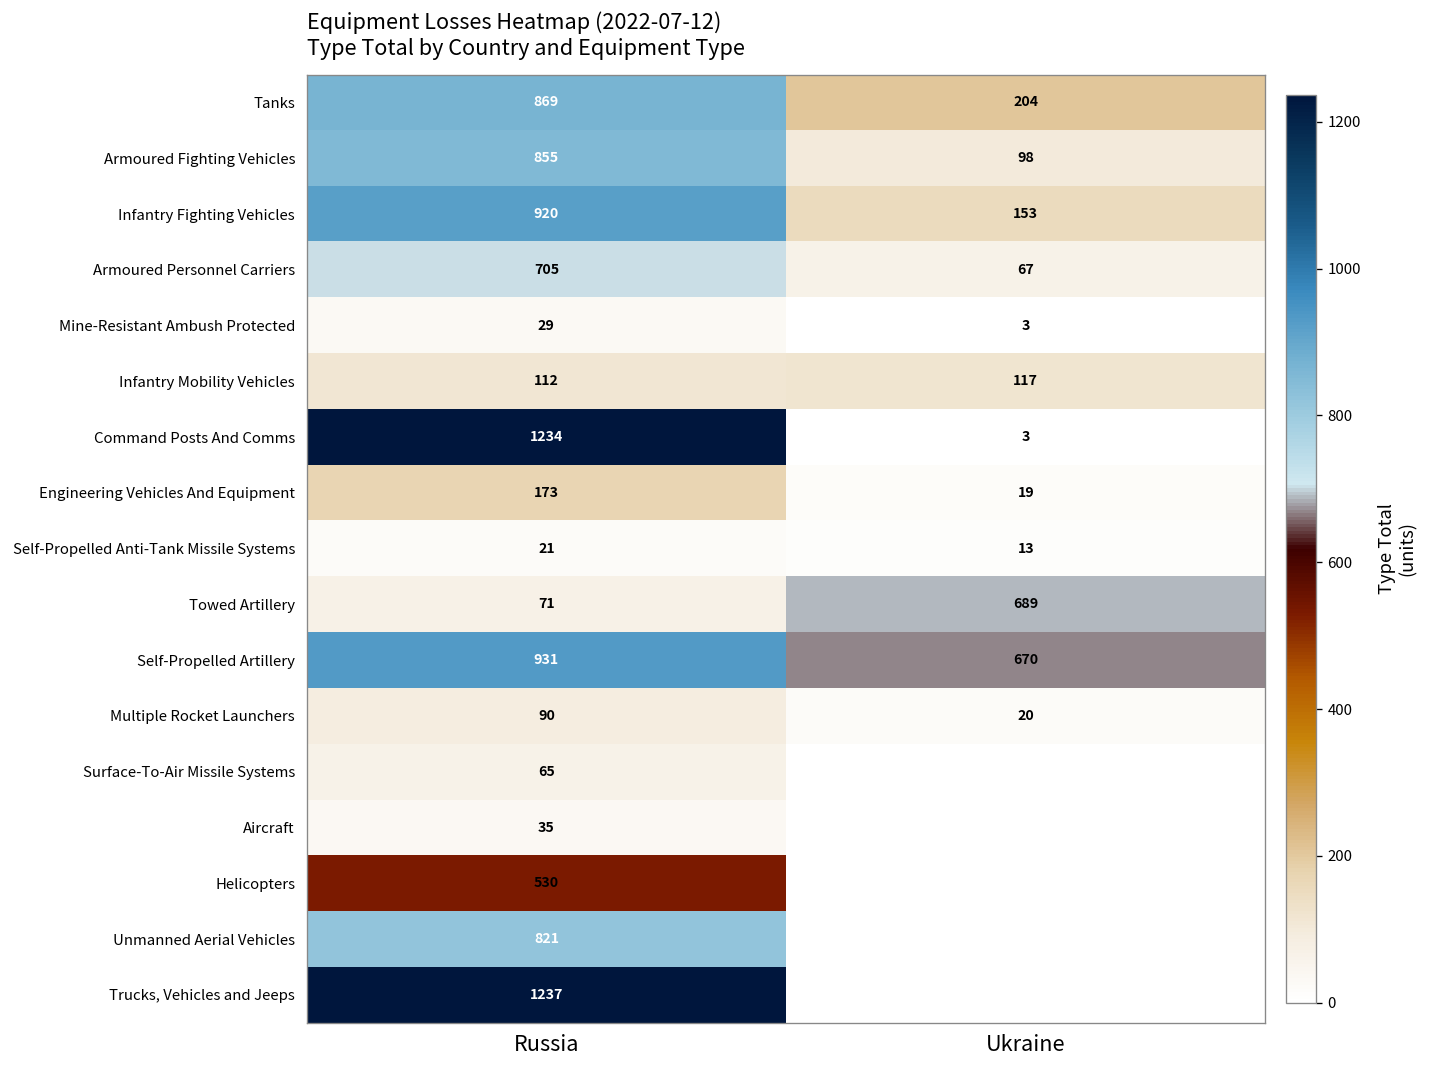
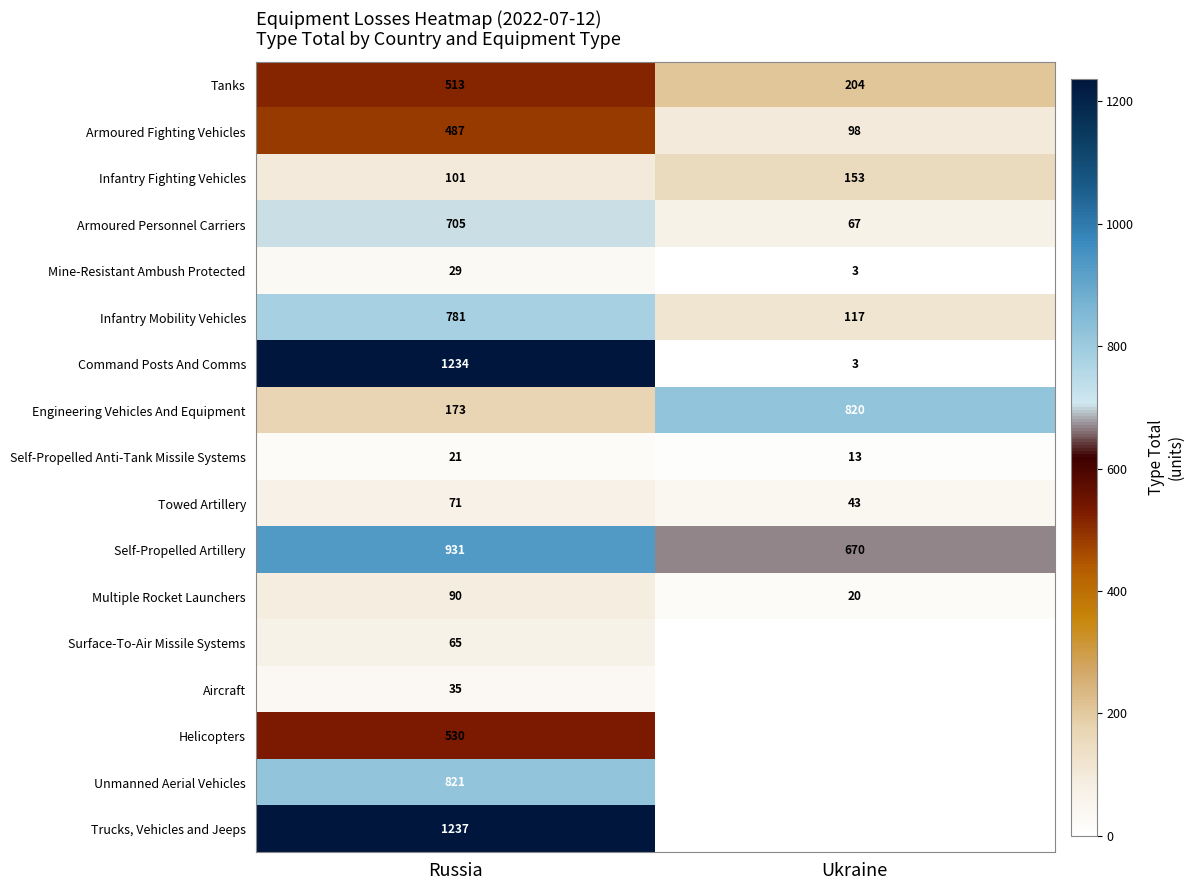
  {
    "Tanks": {
-     "Russia": 869,
+     "Russia": 513,
      "Ukraine": 204
    },
    "Armoured Fighting Vehicles": {
-     "Russia": 855,
+     "Russia": 487,
      "Ukraine": 98
    },
    "Infantry Fighting Vehicles": {
-     "Russia": 920,
+     "Russia": 101,
      "Ukraine": 153
    },
    "Armoured Personnel Carriers": {
      "Russia": 705,
      "Ukraine": 67
    },
    "Mine-Resistant Ambush Protected": {
      "Russia": 29,
      "Ukraine": 3
    },
    "Infantry Mobility Vehicles": {
-     "Russia": 112,
+     "Russia": 781,
      "Ukraine": 117
    },
    "Command Posts And Comms": {
      "Russia": 1234,
      "Ukraine": 3
    },
    "Engineering Vehicles And Equipment": {
      "Russia": 173,
-     "Ukraine": 19
+     "Ukraine": 820
    },
    "Self-Propelled Anti-Tank Missile Systems": {
      "Russia": 21,
      "Ukraine": 13
    },
    "Towed Artillery": {
      "Russia": 71,
-     "Ukraine": 689
+     "Ukraine": 43
    },
    "Self-Propelled Artillery": {
      "Russia": 931,
      "Ukraine": 670
    },
    "Multiple Rocket Launchers": {
      "Russia": 90,
      "Ukraine": 20
    },
    "Surface-To-Air Missile Systems": {
      "Russia": 65
    },
    "Aircraft": {
      "Russia": 35
    },
    "Helicopters": {
      "Russia": 530
    },
    "Unmanned Aerial Vehicles": {
      "Russia": 821
    },
    "Trucks, Vehicles and Jeeps": {
      "Russia": 1237
    }
  }
